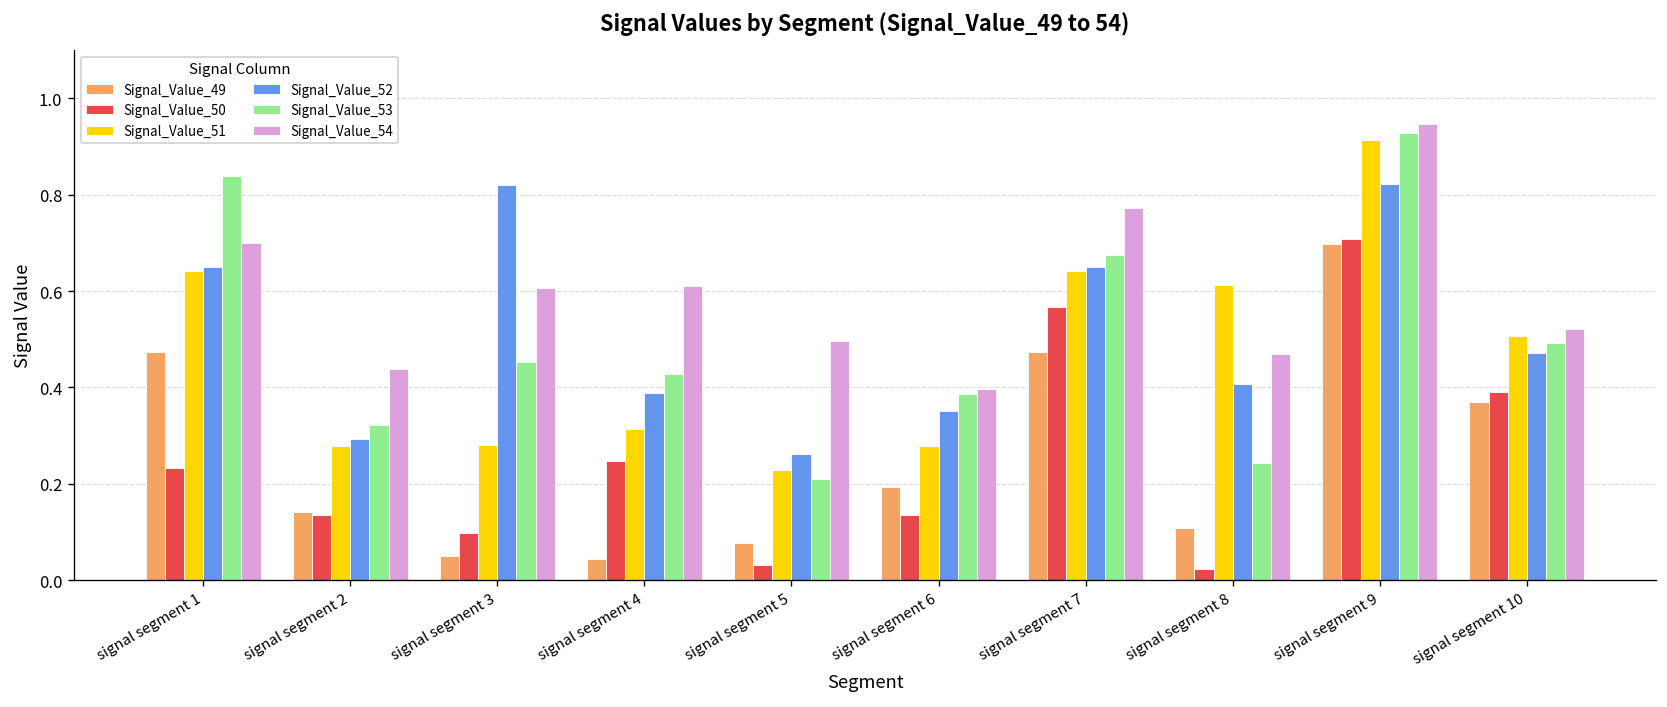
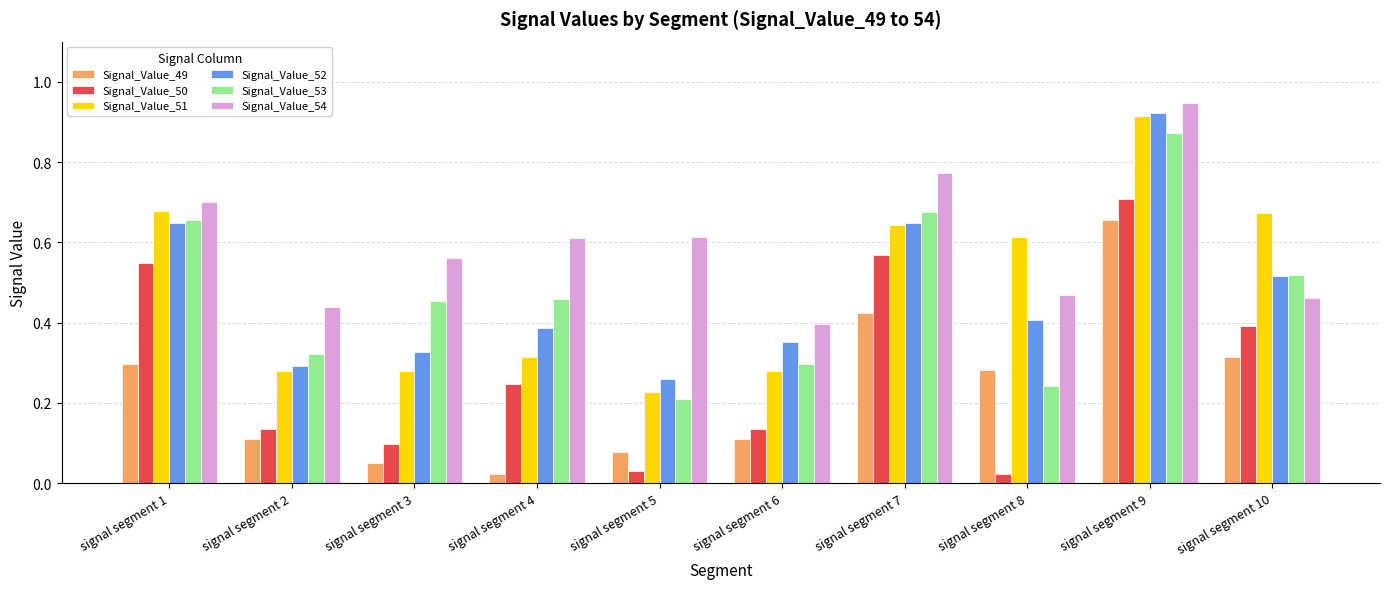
  {
    "Signal_Value_49": {
-     "signal segment 1": 0.47,
-     "signal segment 2": 0.14,
+     "signal segment 1": 0.30,
+     "signal segment 2": 0.11,
      "signal segment 3": 0.05,
-     "signal segment 4": 0.04,
+     "signal segment 4": 0.02,
      "signal segment 5": 0.08,
-     "signal segment 6": 0.19,
-     "signal segment 7": 0.47,
-     "signal segment 8": 0.11,
-     "signal segment 9": 0.70,
-     "signal segment 10": 0.37
+     "signal segment 6": 0.11,
+     "signal segment 7": 0.42,
+     "signal segment 8": 0.28,
+     "signal segment 9": 0.66,
+     "signal segment 10": 0.31
    },
    "Signal_Value_50": {
-     "signal segment 1": 0.23,
+     "signal segment 1": 0.55,
      "signal segment 2": 0.14,
      "signal segment 3": 0.10,
      "signal segment 4": 0.25,
      "signal segment 5": 0.03,
      "signal segment 6": 0.14,
      "signal segment 7": 0.57,
      "signal segment 8": 0.02,
      "signal segment 9": 0.71,
      "signal segment 10": 0.39
    },
    "Signal_Value_51": {
-     "signal segment 1": 0.64,
+     "signal segment 1": 0.68,
      "signal segment 2": 0.28,
      "signal segment 3": 0.28,
      "signal segment 4": 0.31,
      "signal segment 5": 0.23,
      "signal segment 6": 0.28,
      "signal segment 7": 0.64,
      "signal segment 8": 0.61,
      "signal segment 9": 0.91,
-     "signal segment 10": 0.51
+     "signal segment 10": 0.67
    },
    "Signal_Value_52": {
      "signal segment 1": 0.65,
      "signal segment 2": 0.29,
-     "signal segment 3": 0.82,
+     "signal segment 3": 0.33,
      "signal segment 4": 0.39,
      "signal segment 5": 0.26,
      "signal segment 6": 0.35,
      "signal segment 7": 0.65,
      "signal segment 8": 0.41,
-     "signal segment 9": 0.82,
-     "signal segment 10": 0.47
+     "signal segment 9": 0.92,
+     "signal segment 10": 0.52
    },
    "Signal_Value_53": {
-     "signal segment 1": 0.84,
+     "signal segment 1": 0.65,
      "signal segment 2": 0.32,
      "signal segment 3": 0.45,
-     "signal segment 4": 0.43,
+     "signal segment 4": 0.46,
      "signal segment 5": 0.21,
-     "signal segment 6": 0.39,
+     "signal segment 6": 0.30,
      "signal segment 7": 0.67,
      "signal segment 8": 0.24,
-     "signal segment 9": 0.93,
-     "signal segment 10": 0.49
+     "signal segment 9": 0.87,
+     "signal segment 10": 0.52
    },
    "Signal_Value_54": {
      "signal segment 1": 0.70,
      "signal segment 2": 0.44,
-     "signal segment 3": 0.61,
+     "signal segment 3": 0.56,
      "signal segment 4": 0.61,
-     "signal segment 5": 0.50,
+     "signal segment 5": 0.61,
      "signal segment 6": 0.40,
      "signal segment 7": 0.77,
      "signal segment 8": 0.47,
      "signal segment 9": 0.95,
-     "signal segment 10": 0.52
+     "signal segment 10": 0.46
    }
  }
